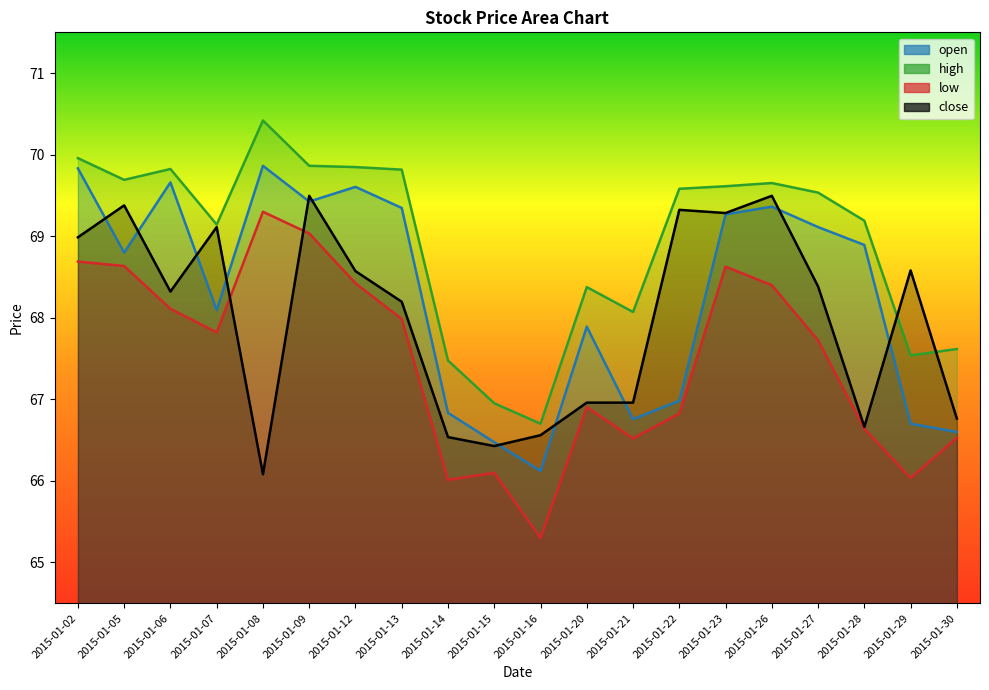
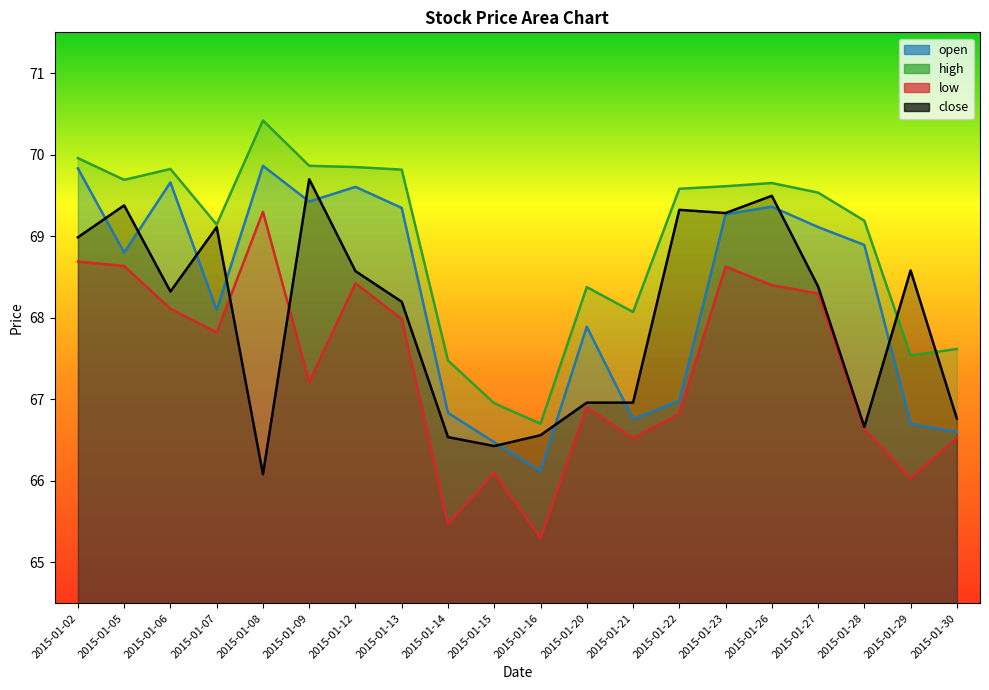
  {
    "low": {
      "2015-01-02": 68.7,
      "2015-01-05": 68.6,
      "2015-01-06": 68.1,
      "2015-01-07": 67.8,
      "2015-01-08": 69.3,
-     "2015-01-09": 69.0,
+     "2015-01-09": 67.2,
      "2015-01-12": 68.4,
      "2015-01-13": 68.0,
-     "2015-01-14": 66.0,
+     "2015-01-14": 65.5,
      "2015-01-15": 66.1,
      "2015-01-16": 65.3,
      "2015-01-20": 66.9,
      "2015-01-21": 66.5,
      "2015-01-22": 66.8,
      "2015-01-23": 68.6,
      "2015-01-26": 68.4,
-     "2015-01-27": 67.7,
+     "2015-01-27": 68.3,
      "2015-01-29": 66.0,
      "2015-01-30": 66.5
    },
    "close": {
      "2015-01-02": 69.0,
      "2015-01-05": 69.4,
      "2015-01-06": 68.3,
      "2015-01-07": 69.1,
      "2015-01-08": 66.1,
-     "2015-01-09": 69.5,
+     "2015-01-09": 69.7,
      "2015-01-12": 68.6,
      "2015-01-13": 68.2,
      "2015-01-14": 66.5,
      "2015-01-15": 66.4,
      "2015-01-16": 66.6,
      "2015-01-20": 67.0,
      "2015-01-21": 67.0,
      "2015-01-22": 69.3,
      "2015-01-26": 69.5,
      "2015-01-27": 68.4,
      "2015-01-29": 68.6,
      "2015-01-30": 66.8
    }
  }
